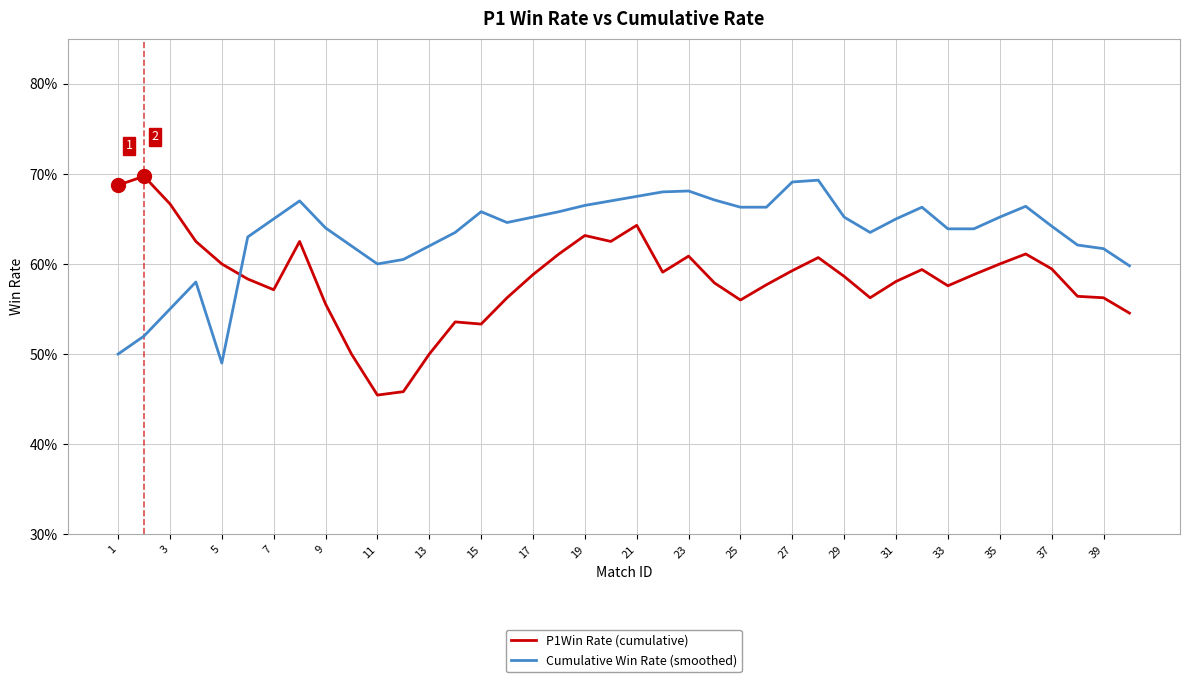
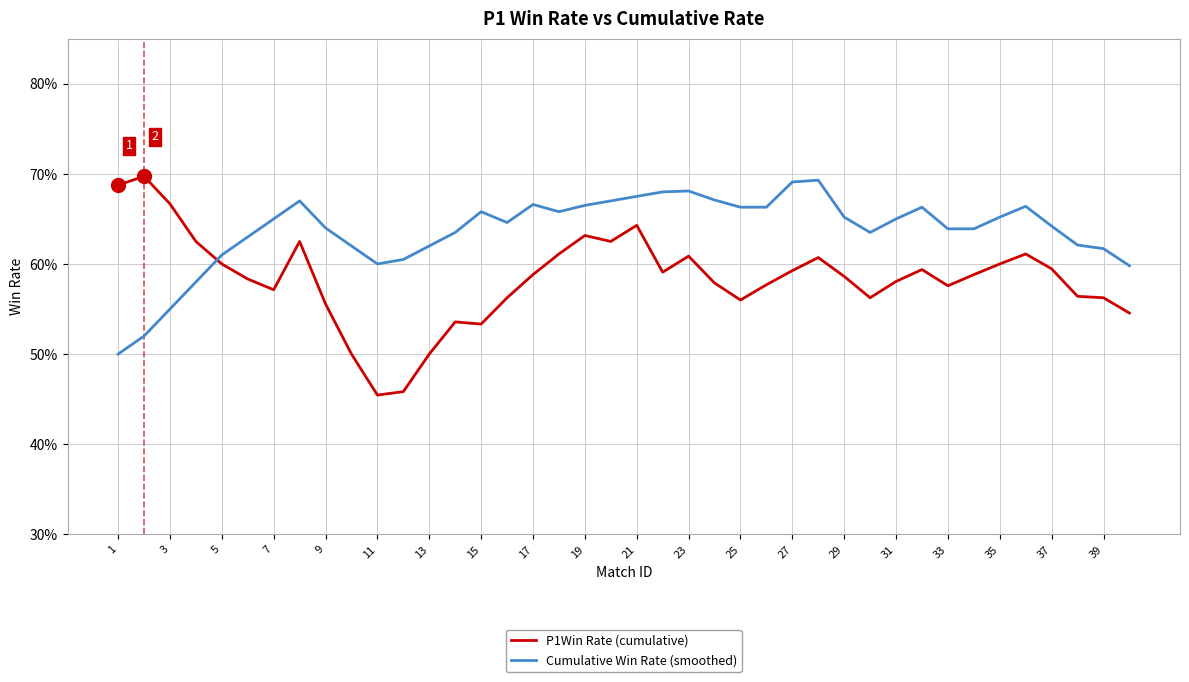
  {
    "Cumulative Win Rate (smoothed)": {
      "1": "50%",
      "3": "55%",
-     "5": "49%",
+     "5": "61%",
      "7": "65%",
      "9": "64%",
      "11": "60%",
      "13": "62%",
      "15": "66%",
-     "17": "65%",
+     "17": "67%",
      "19": "67%",
      "21": "68%",
      "23": "68%",
      "25": "66%",
      "27": "69%",
      "29": "65%",
      "31": "65%",
      "33": "64%",
      "35": "65%",
      "37": "64%",
      "39": "62%"
    }
  }
